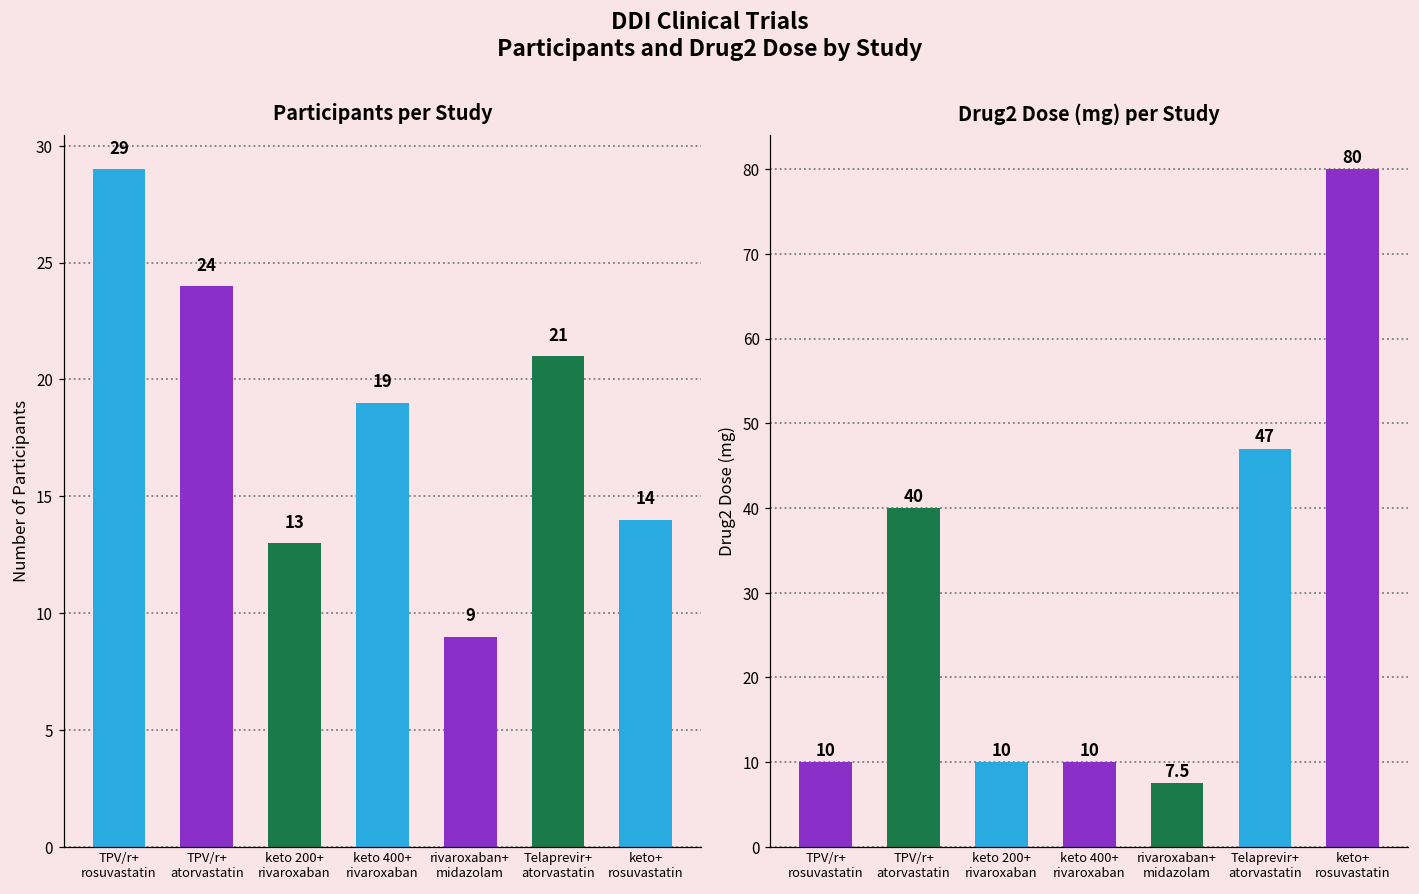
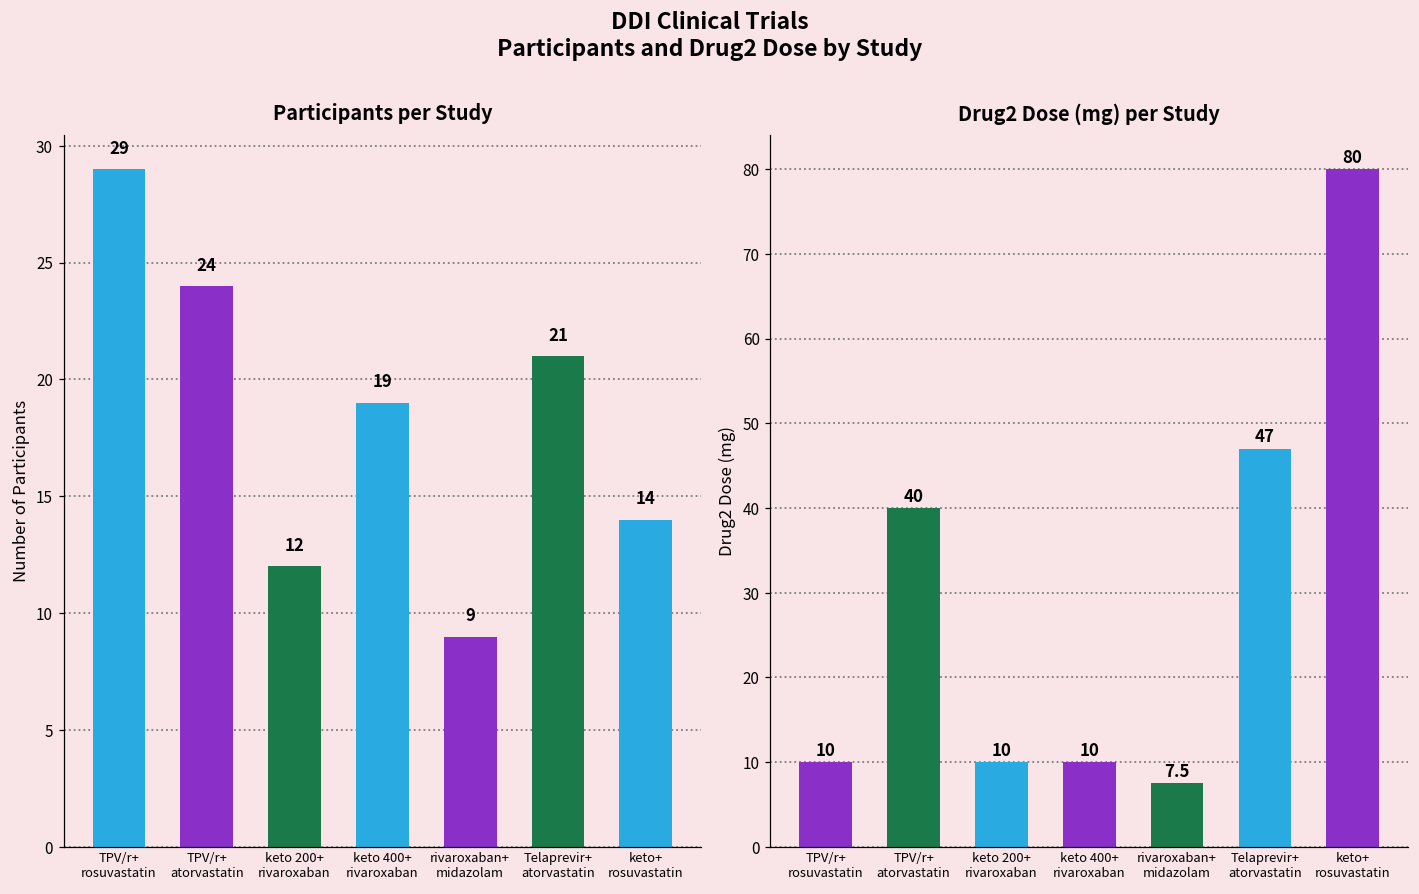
  {
    "Participants per Study": {
      "TPV/r+ rosuvastatin": 29,
      "TPV/r+ atorvastatin": 24,
-     "keto 200+ rivaroxaban": 13,
+     "keto 200+ rivaroxaban": 12,
      "keto 400+ rivaroxaban": 19,
      "rivaroxaban+ midazolam": 9,
      "Telaprevir+ atorvastatin": 21,
      "keto+ rosuvastatin": 14
    },
    "Drug2 Dose (mg) per Study": {
      "TPV/r+ rosuvastatin": 10,
      "TPV/r+ atorvastatin": 40,
      "keto 200+ rivaroxaban": 10,
      "keto 400+ rivaroxaban": 10,
      "rivaroxaban+ midazolam": 7.5,
      "Telaprevir+ atorvastatin": 47,
      "keto+ rosuvastatin": 80
    }
  }
